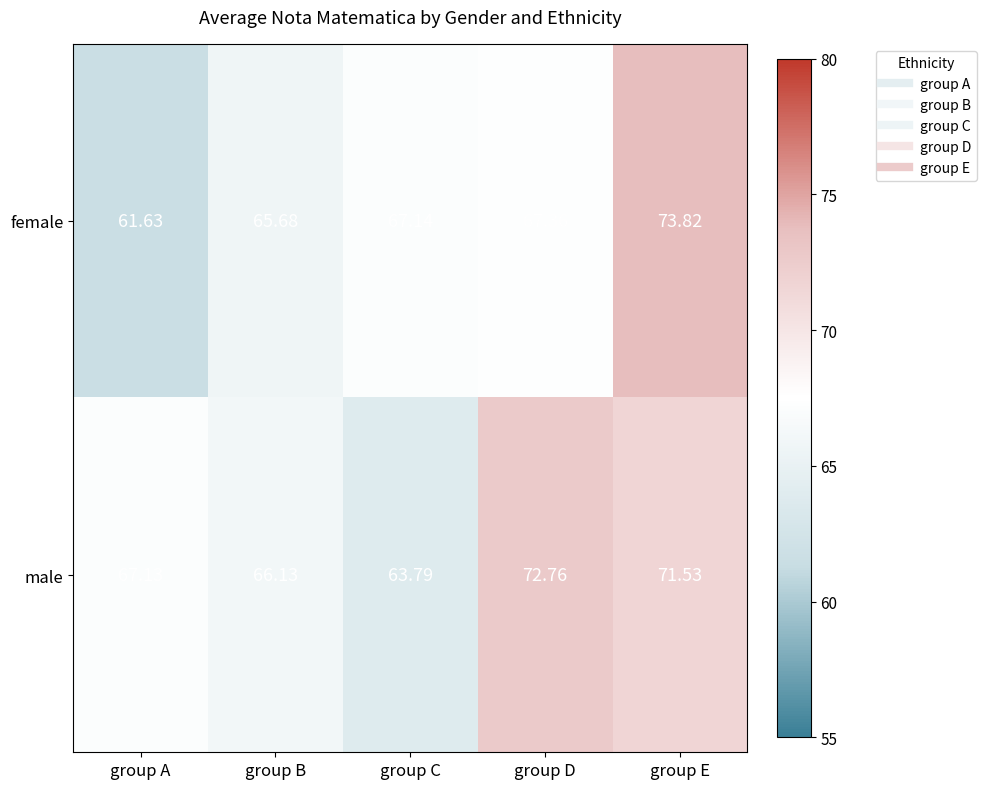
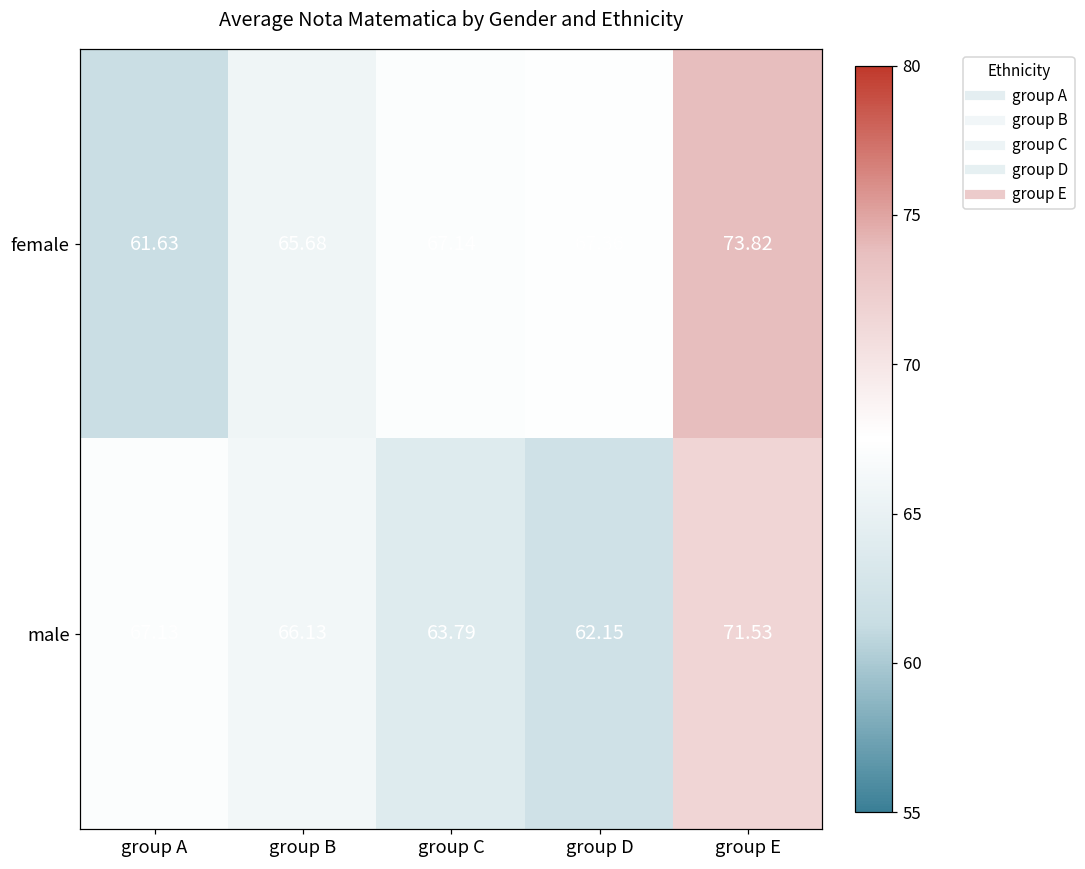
  {
    "female": {
      "group A": 61.63,
      "group E": 73.82
    },
    "male": {
-     "group D": 72.76
+     "group D": 62.15
    }
  }
